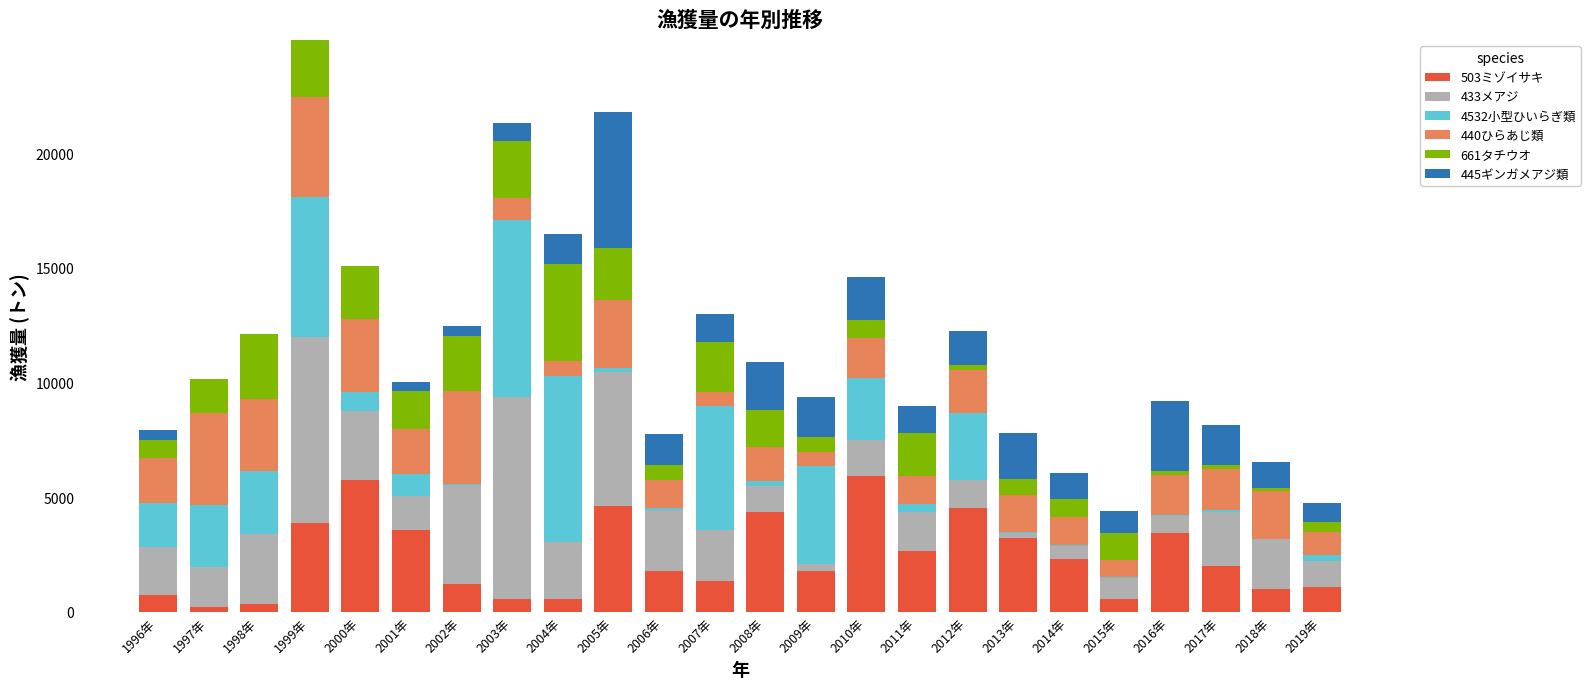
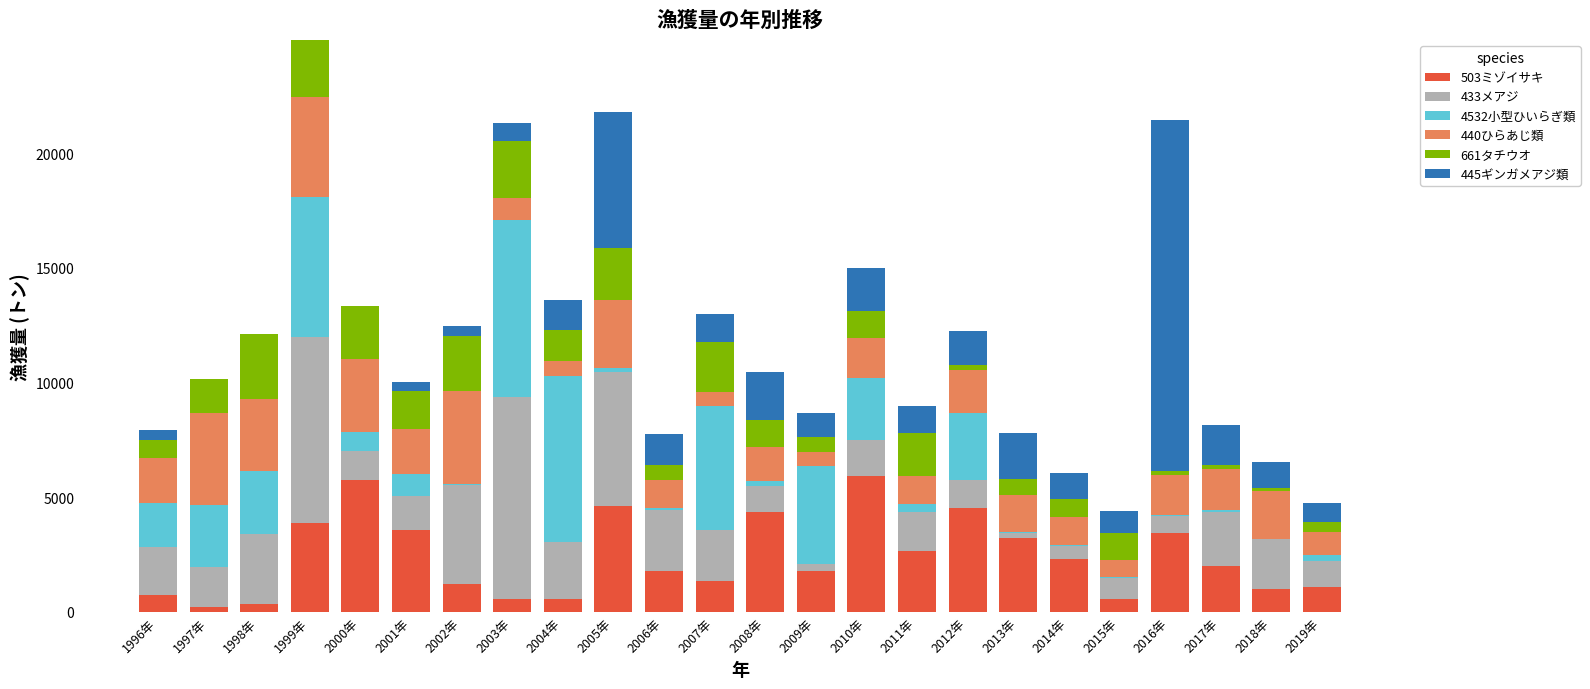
  {
    "433メアジ": {
      "1996年": 2100,
      "1997年": 1700,
      "1998年": 3000,
      "1999年": 8100,
-     "2000年": 3000,
+     "2000年": 1300,
      "2001年": 1500,
      "2002年": 4300,
      "2003年": 8800,
      "2004年": 2500,
      "2005年": 5800,
      "2006年": 2700,
      "2007年": 2200,
      "2008年": 1100,
      "2009年": 300,
      "2010年": 1600,
      "2011年": 1700,
      "2012年": 1200,
      "2013年": 200,
      "2014年": 600,
      "2015年": 900,
      "2016年": 800,
      "2017年": 2400,
      "2018年": 2200,
      "2019年": 1100
    },
    "4532小型ひいらぎ類": {
      "1996年": 1900,
      "1997年": 2700,
      "1998年": 2700,
      "1999年": 6100,
      "2000年": 800,
      "2001年": 1000,
      "2003年": 7700,
      "2004年": 7300,
      "2005年": 200,
      "2007年": 5400,
      "2008年": 200,
      "2009年": 4300,
      "2010年": 2700,
      "2011年": 400,
      "2012年": 2900,
      "2019年": 300
    },
    "661タチウオ": {
      "1996年": 800,
      "1997年": 1500,
      "1998年": 2800,
      "1999年": 2500,
      "2000年": 2300,
      "2001年": 1700,
      "2002年": 2400,
      "2003年": 2500,
-     "2004年": 4200,
+     "2004年": 1300,
      "2005年": 2300,
      "2006年": 700,
      "2007年": 2200,
-     "2008年": 1600,
+     "2008年": 1200,
      "2009年": 600,
-     "2010年": 800,
+     "2010年": 1200,
      "2011年": 1900,
      "2012年": 200,
      "2013年": 700,
      "2014年": 800,
      "2015年": 1200,
      "2016年": 200,
      "2017年": 100,
      "2018年": 100,
      "2019年": 400
    },
    "445ギンガメアジ類": {
      "1996年": 400,
      "1999年": 0,
      "2001年": 400,
      "2002年": 500,
      "2003年": 800,
      "2004年": 1300,
      "2005年": 5900,
      "2006年": 1300,
      "2007年": 1200,
      "2008年": 2100,
-     "2009年": 1800,
+     "2009年": 1100,
      "2010年": 1900,
      "2011年": 1200,
      "2012年": 1500,
      "2013年": 2000,
      "2014年": 1200,
      "2015年": 1000,
-     "2016年": 3100,
+     "2016年": 15300,
      "2017年": 1800,
      "2018年": 1100,
      "2019年": 800
    }
  }
